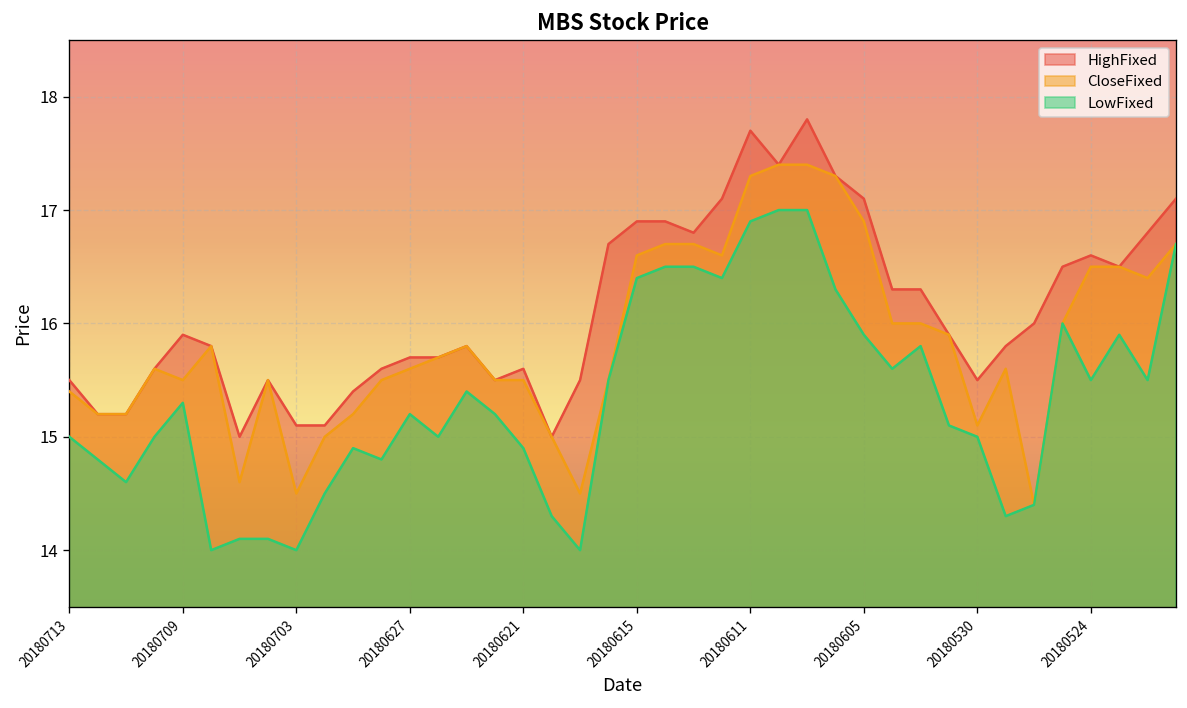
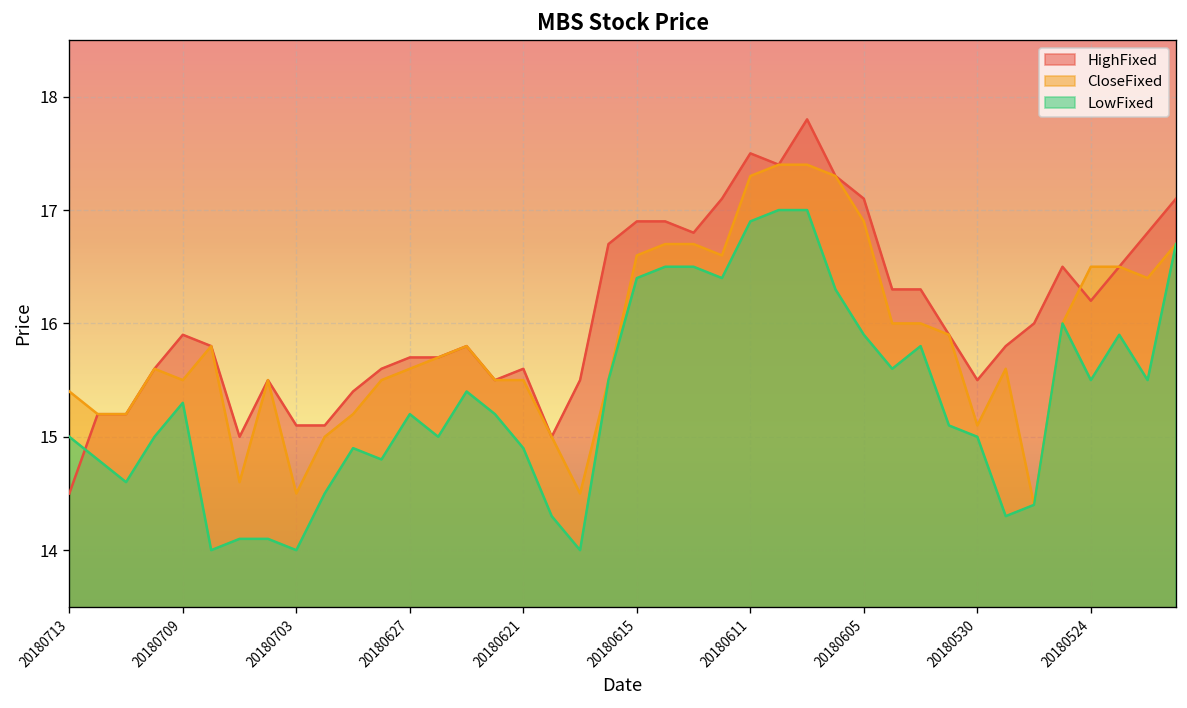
  {
    "HighFixed": {
-     "20180713": 15.5,
+     "20180713": 14.5,
      "20180709": 15.9,
      "20180703": 15.1,
      "20180627": 15.7,
      "20180621": 15.6,
      "20180615": 16.9,
-     "20180611": 17.7,
+     "20180611": 17.5,
      "20180605": 17.1,
      "20180530": 15.5,
-     "20180524": 16.6
+     "20180524": 16.2
    },
    "CloseFixed": {
      "20180713": 15.4,
      "20180709": 15.5,
      "20180703": 14.5,
      "20180627": 15.6,
      "20180621": 15.5,
      "20180615": 16.6,
      "20180611": 17.3,
      "20180605": 16.9,
      "20180530": 15.1,
      "20180524": 16.5
    },
    "LowFixed": {
      "20180713": 15.0,
      "20180709": 15.3,
      "20180703": 14.0,
      "20180627": 15.2,
      "20180621": 14.9,
      "20180615": 16.4,
      "20180611": 16.9,
      "20180605": 15.9,
      "20180530": 15.0,
      "20180524": 15.5
    }
  }
